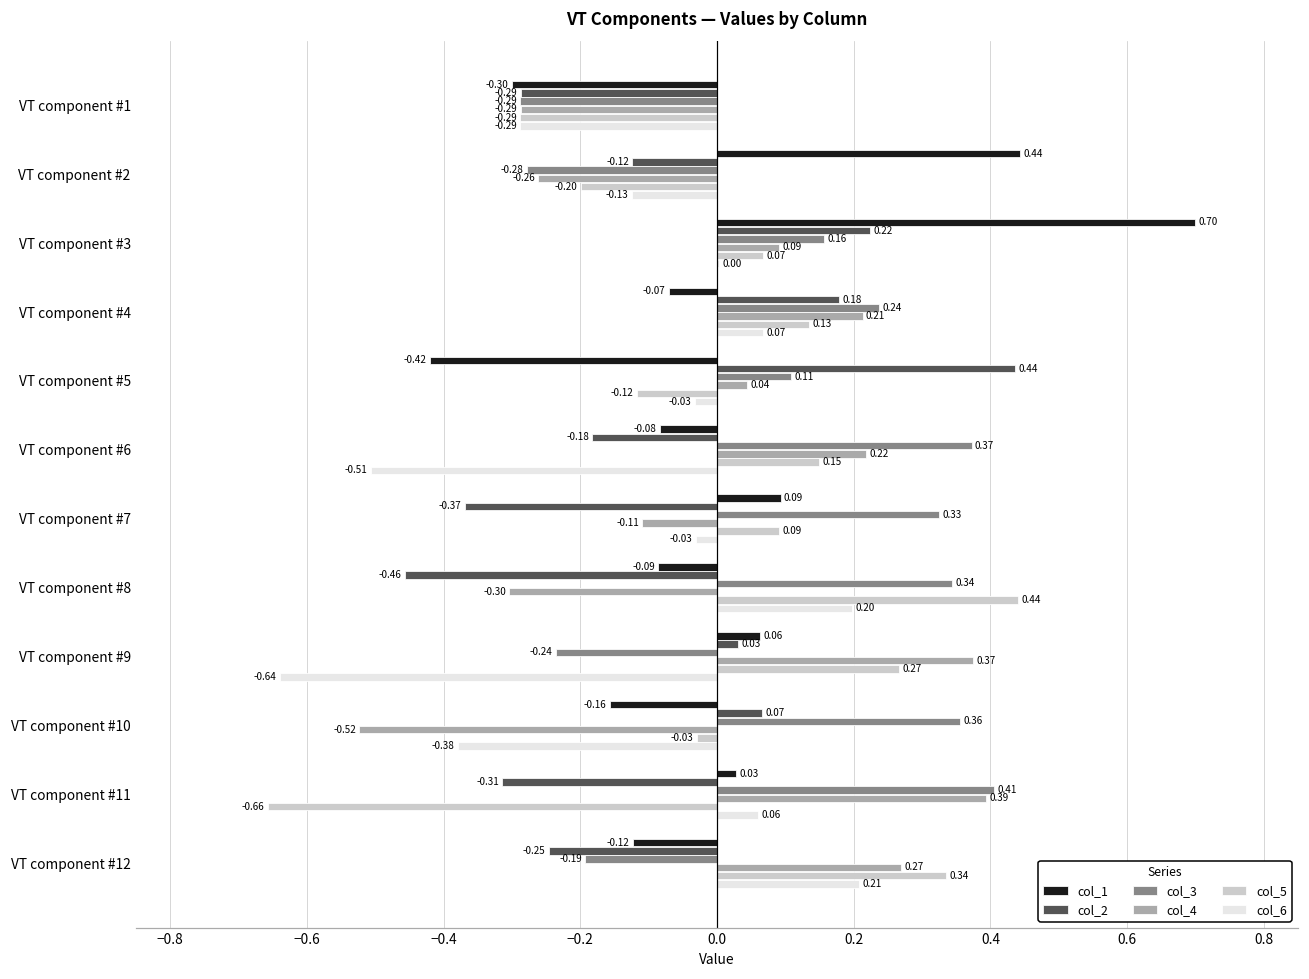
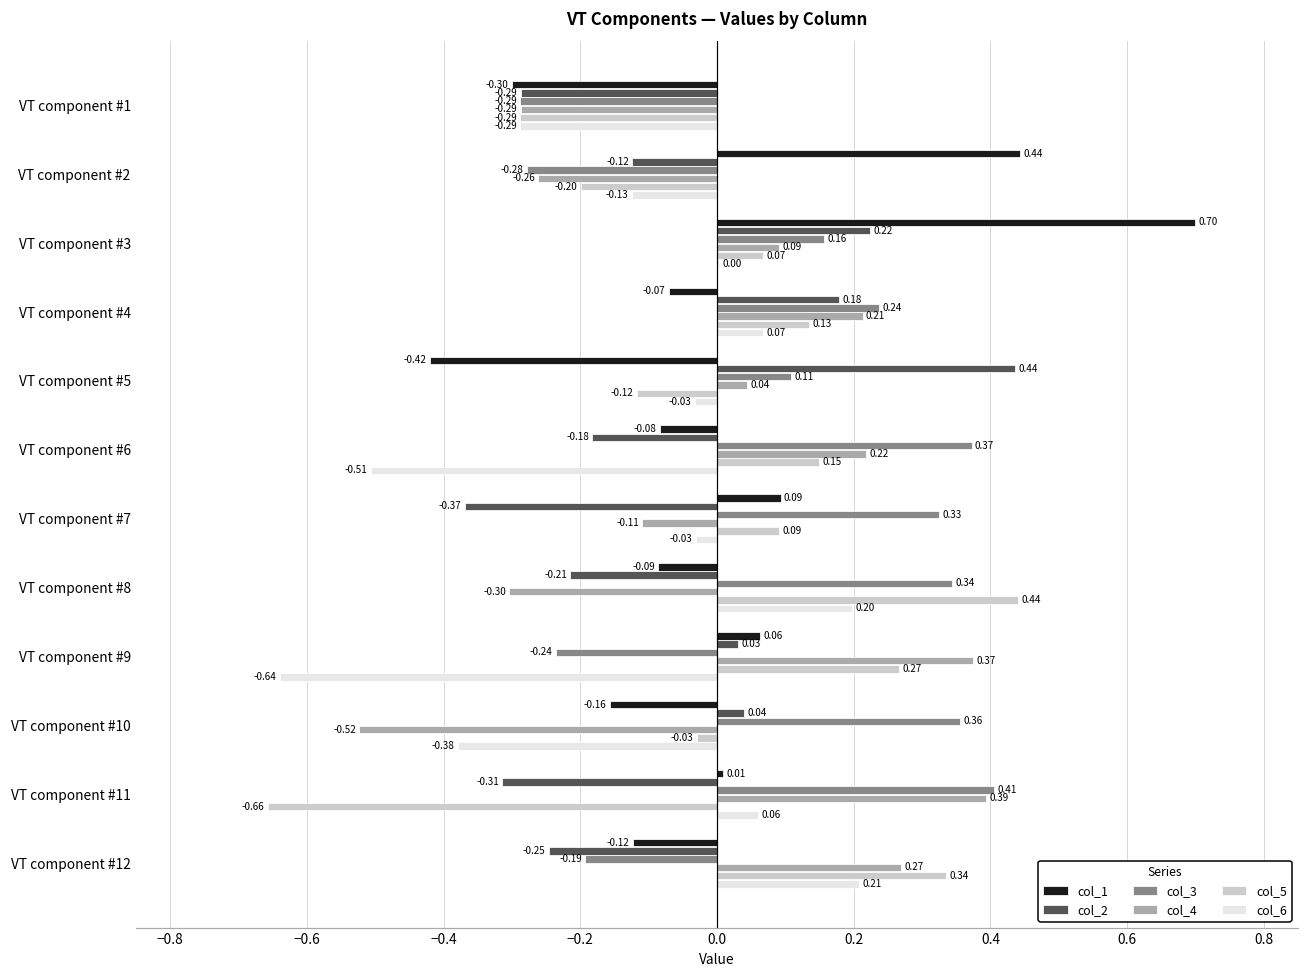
  {
    "col_1": {
      "VT component #1": -0.30,
      "VT component #2": 0.44,
      "VT component #3": 0.70,
      "VT component #4": -0.07,
      "VT component #5": -0.42,
      "VT component #6": -0.08,
      "VT component #7": 0.09,
      "VT component #8": -0.09,
      "VT component #9": 0.06,
      "VT component #10": -0.16,
-     "VT component #11": 0.03,
+     "VT component #11": 0.01,
      "VT component #12": -0.12
    },
    "col_2": {
      "VT component #2": -0.12,
      "VT component #3": 0.22,
      "VT component #4": 0.18,
      "VT component #5": 0.44,
      "VT component #6": -0.18,
      "VT component #7": -0.37,
-     "VT component #8": -0.46,
+     "VT component #8": -0.21,
      "VT component #9": 0.03,
-     "VT component #10": 0.07,
+     "VT component #10": 0.04,
      "VT component #11": -0.31,
      "VT component #12": -0.25
    }
  }
